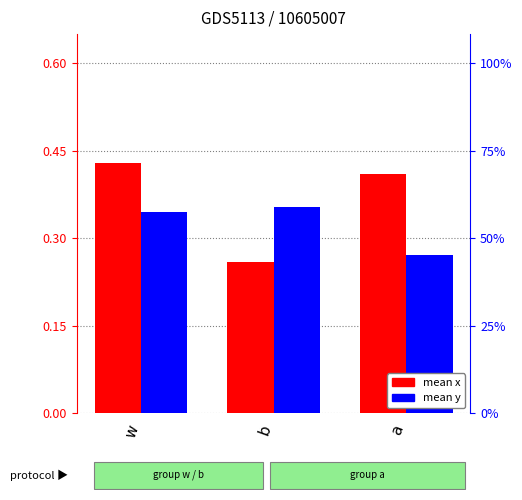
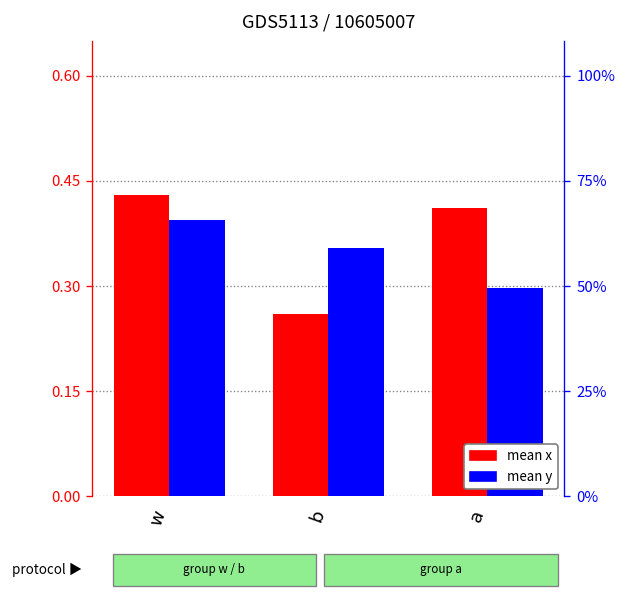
  {
    "mean x": {
      "w": 0.43,
      "b": 0.26,
      "a": 0.41
    },
    "mean y": {
-     "w": 0.35,
+     "w": 0.39,
      "b": 0.35,
-     "a": 0.27
+     "a": 0.30
    }
  }
